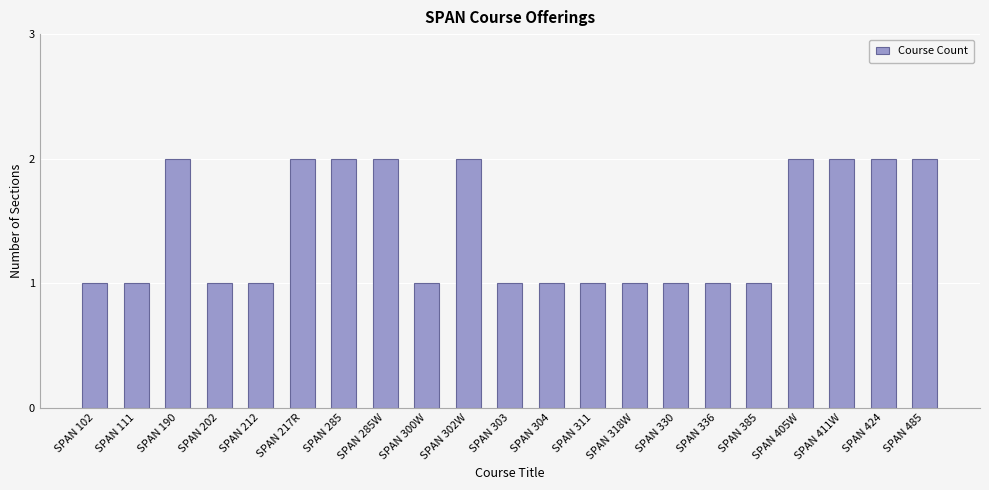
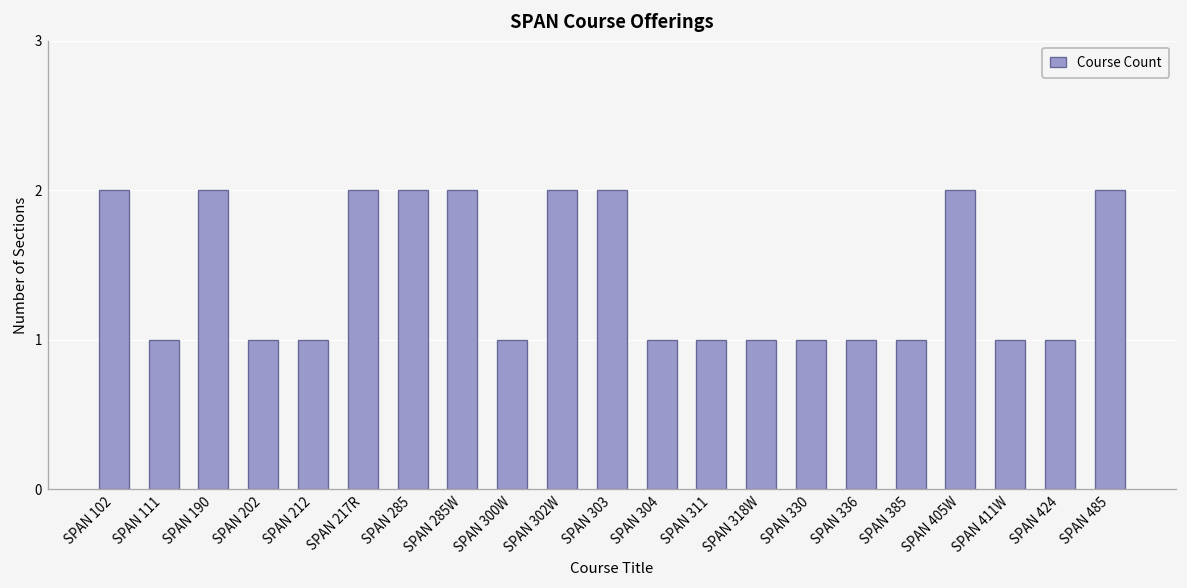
  {
-   "SPAN 102": 1,
+   "SPAN 102": 2,
    "SPAN 111": 1,
    "SPAN 190": 2,
    "SPAN 202": 1,
    "SPAN 212": 1,
    "SPAN 217R": 2,
    "SPAN 285": 2,
    "SPAN 285W": 2,
    "SPAN 300W": 1,
    "SPAN 302W": 2,
-   "SPAN 303": 1,
+   "SPAN 303": 2,
    "SPAN 304": 1,
    "SPAN 311": 1,
    "SPAN 318W": 1,
    "SPAN 330": 1,
    "SPAN 336": 1,
    "SPAN 385": 1,
    "SPAN 405W": 2,
-   "SPAN 411W": 2,
-   "SPAN 424": 2,
+   "SPAN 411W": 1,
+   "SPAN 424": 1,
    "SPAN 485": 2
  }
